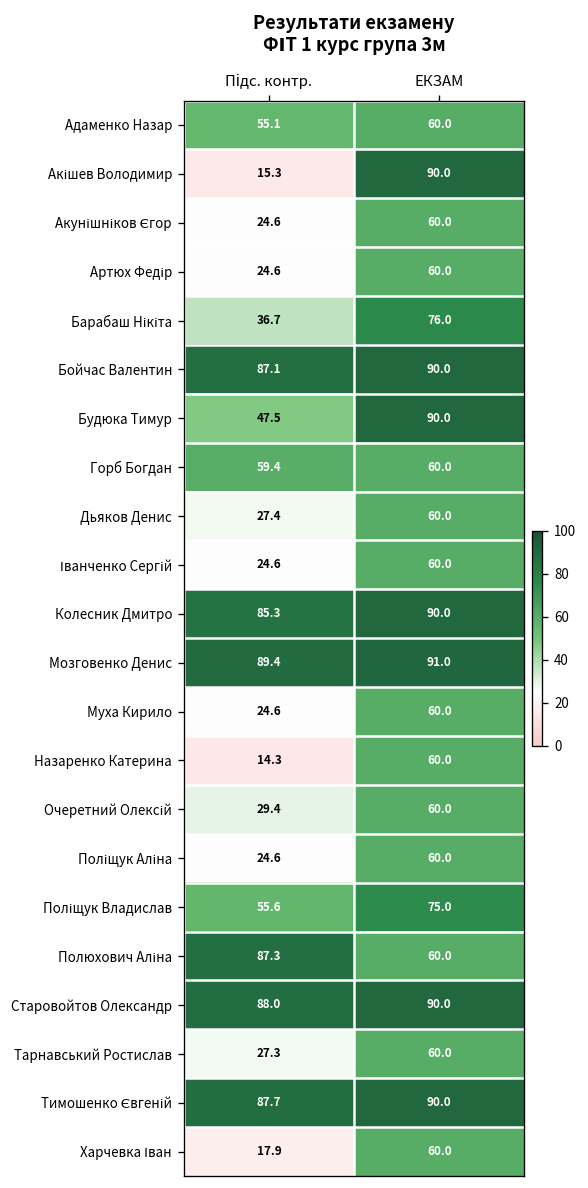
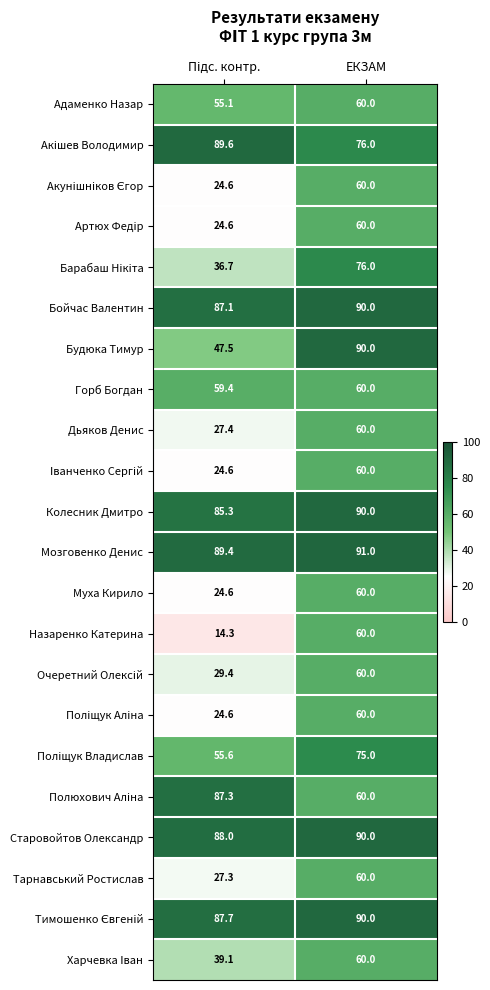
  {
    "Адаменко Назар": {
      "Підс. контр.": 55.1,
      "ЕКЗАМ": 60.0
    },
    "Акішев Володимир": {
-     "Підс. контр.": 15.3,
-     "ЕКЗАМ": 90.0
+     "Підс. контр.": 89.6,
+     "ЕКЗАМ": 76.0
    },
    "Акунішніков Єгор": {
      "Підс. контр.": 24.6,
      "ЕКЗАМ": 60.0
    },
    "Артюх Федір": {
      "Підс. контр.": 24.6,
      "ЕКЗАМ": 60.0
    },
    "Барабаш Нікіта": {
      "Підс. контр.": 36.7,
      "ЕКЗАМ": 76.0
    },
    "Бойчас Валентин": {
      "Підс. контр.": 87.1,
      "ЕКЗАМ": 90.0
    },
    "Будюка Тимур": {
      "Підс. контр.": 47.5,
      "ЕКЗАМ": 90.0
    },
    "Горб Богдан": {
      "Підс. контр.": 59.4,
      "ЕКЗАМ": 60.0
    },
    "Дьяков Денис": {
      "Підс. контр.": 27.4,
      "ЕКЗАМ": 60.0
    },
    "Іванченко Сергій": {
      "Підс. контр.": 24.6,
      "ЕКЗАМ": 60.0
    },
    "Колесник Дмитро": {
      "Підс. контр.": 85.3,
      "ЕКЗАМ": 90.0
    },
    "Мозговенко Денис": {
      "Підс. контр.": 89.4,
      "ЕКЗАМ": 91.0
    },
    "Муха Кирило": {
      "Підс. контр.": 24.6,
      "ЕКЗАМ": 60.0
    },
    "Назаренко Катерина": {
      "Підс. контр.": 14.3,
      "ЕКЗАМ": 60.0
    },
    "Очеретний Олексій": {
      "Підс. контр.": 29.4,
      "ЕКЗАМ": 60.0
    },
    "Поліщук Аліна": {
      "Підс. контр.": 24.6,
      "ЕКЗАМ": 60.0
    },
    "Поліщук Владислав": {
      "Підс. контр.": 55.6,
      "ЕКЗАМ": 75.0
    },
    "Полюхович Аліна": {
      "Підс. контр.": 87.3,
      "ЕКЗАМ": 60.0
    },
    "Старовойтов Олександр": {
      "Підс. контр.": 88.0,
      "ЕКЗАМ": 90.0
    },
    "Тарнавський Ростислав": {
      "Підс. контр.": 27.3,
      "ЕКЗАМ": 60.0
    },
    "Тимошенко Євгеній": {
      "Підс. контр.": 87.7,
      "ЕКЗАМ": 90.0
    },
    "Харчевка Іван": {
-     "Підс. контр.": 17.9,
+     "Підс. контр.": 39.1,
      "ЕКЗАМ": 60.0
    }
  }
